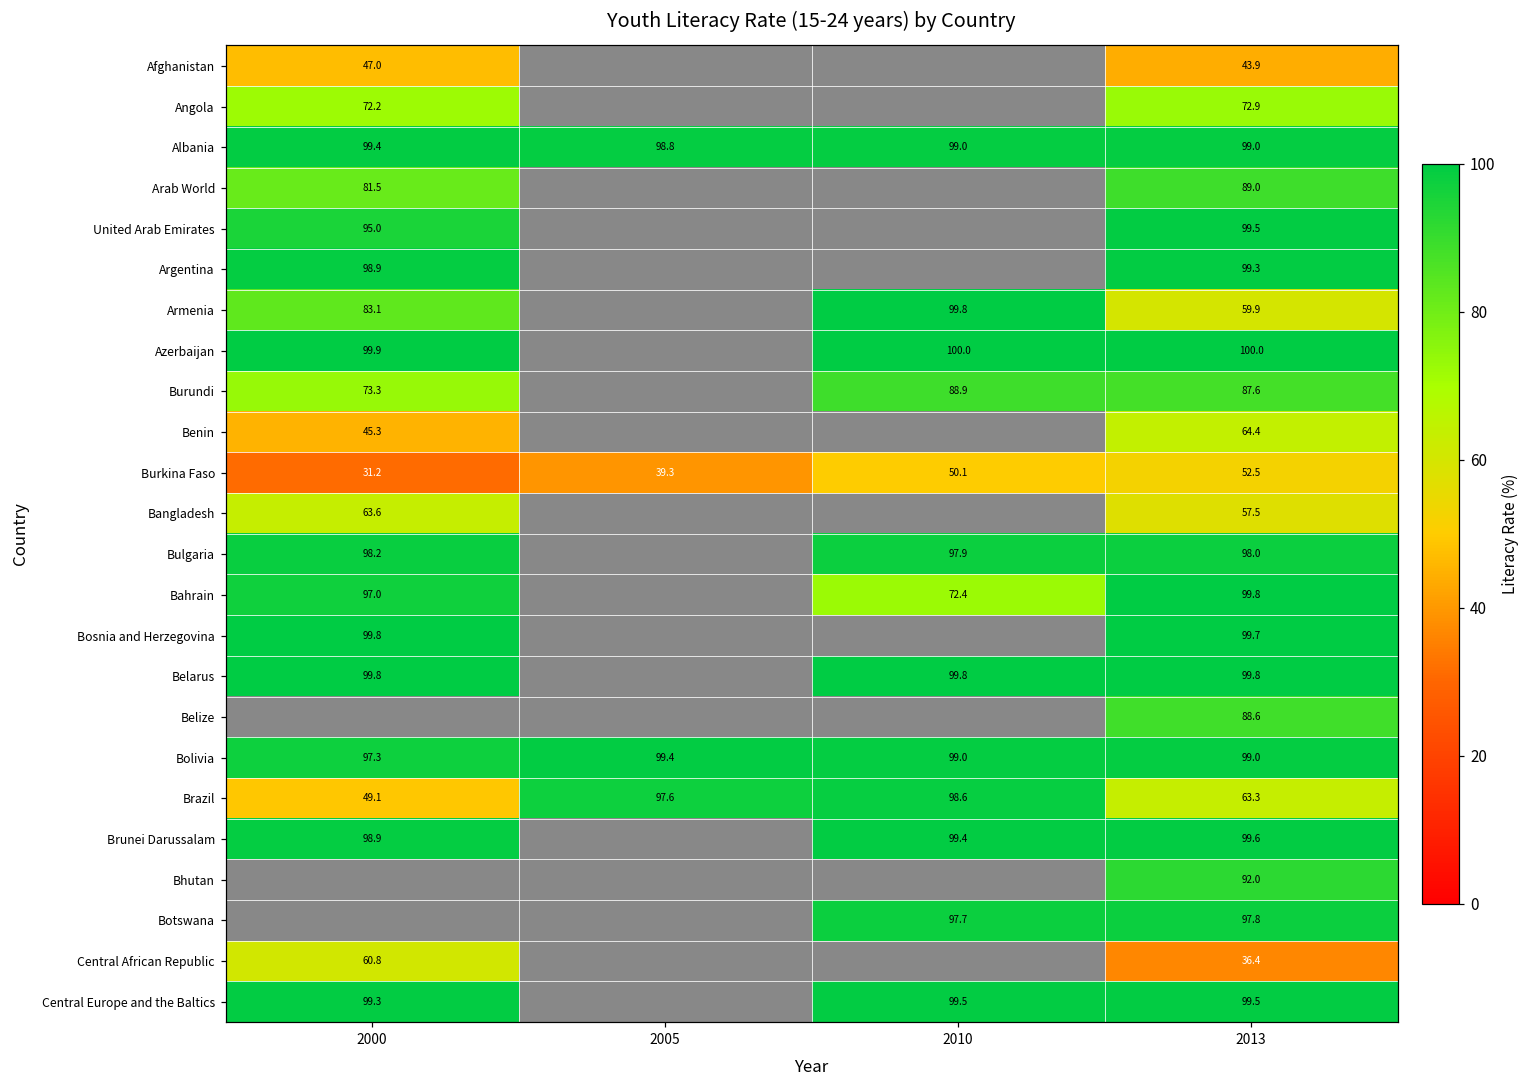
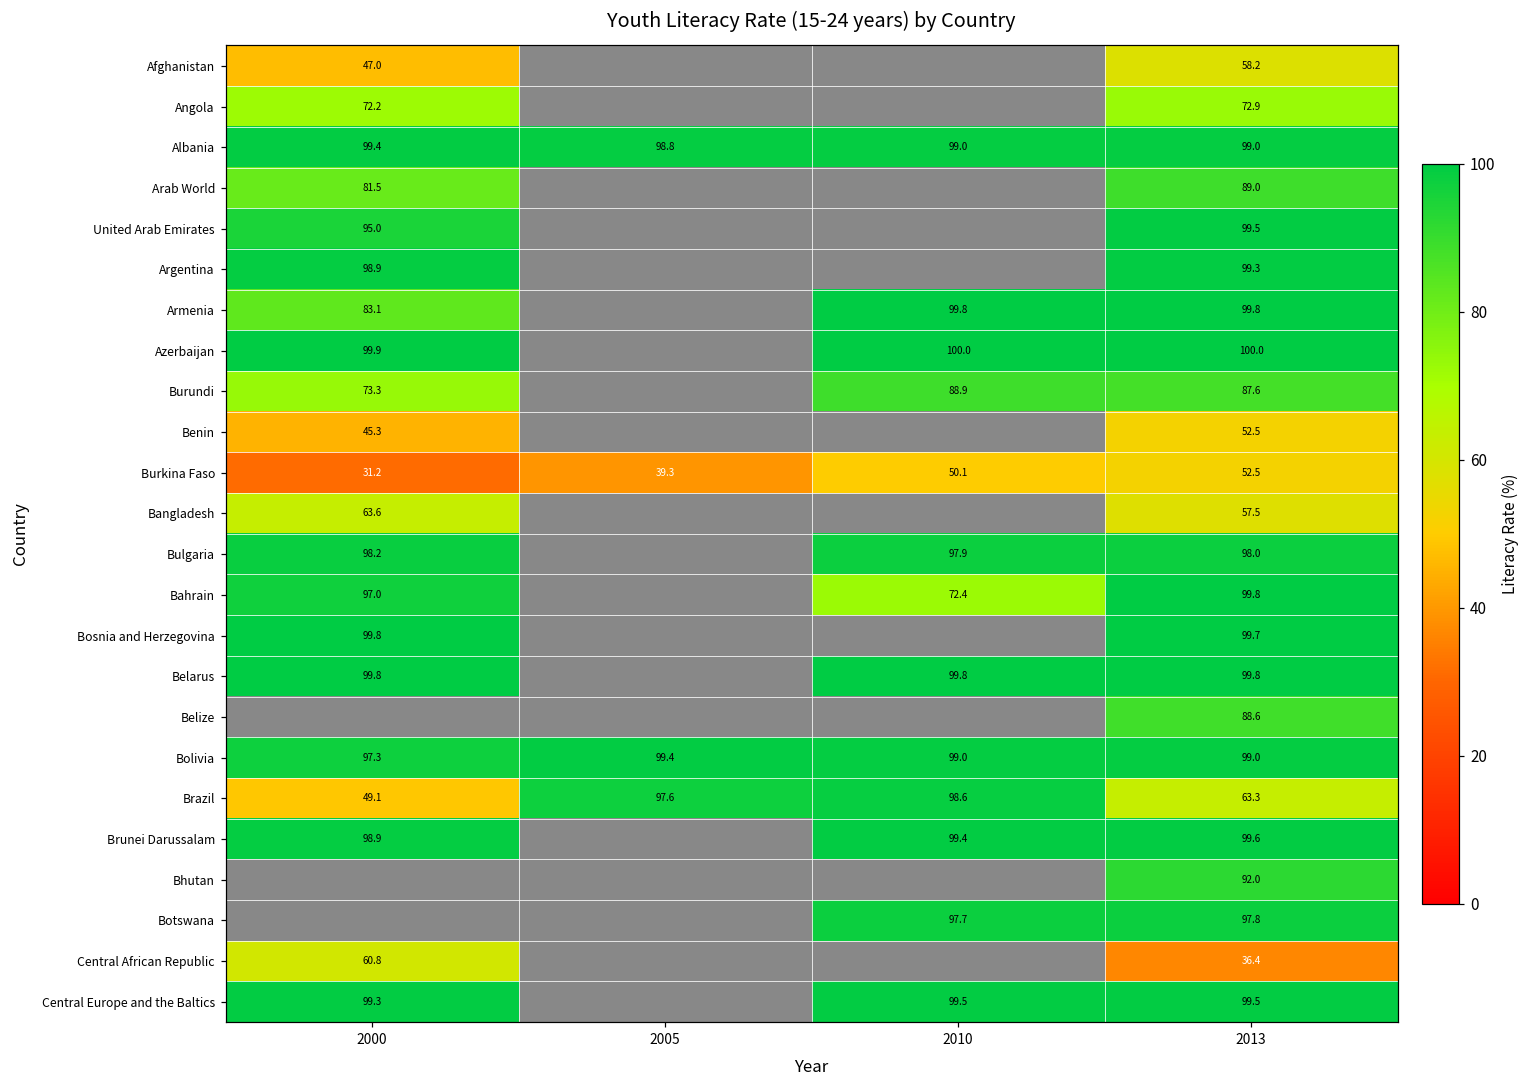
  {
    "Afghanistan": {
      "2000": 47.0,
-     "2013": 43.9
+     "2013": 58.2
    },
    "Angola": {
      "2000": 72.2,
      "2013": 72.9
    },
    "Albania": {
      "2000": 99.4,
      "2005": 98.8,
      "2010": 99.0,
      "2013": 99.0
    },
    "Arab World": {
      "2000": 81.5,
      "2013": 89.0
    },
    "United Arab Emirates": {
      "2000": 95.0,
      "2013": 99.5
    },
    "Argentina": {
      "2000": 98.9,
      "2013": 99.3
    },
    "Armenia": {
      "2000": 83.1,
      "2010": 99.8,
-     "2013": 59.9
+     "2013": 99.8
    },
    "Azerbaijan": {
      "2000": 99.9,
      "2010": 100.0,
      "2013": 100.0
    },
    "Burundi": {
      "2000": 73.3,
      "2010": 88.9,
      "2013": 87.6
    },
    "Benin": {
      "2000": 45.3,
-     "2013": 64.4
+     "2013": 52.5
    },
    "Burkina Faso": {
      "2000": 31.2,
      "2005": 39.3,
      "2010": 50.1,
      "2013": 52.5
    },
    "Bangladesh": {
      "2000": 63.6,
      "2013": 57.5
    },
    "Bulgaria": {
      "2000": 98.2,
      "2010": 97.9,
      "2013": 98.0
    },
    "Bahrain": {
      "2000": 97.0,
      "2010": 72.4,
      "2013": 99.8
    },
    "Bosnia and Herzegovina": {
      "2000": 99.8,
      "2013": 99.7
    },
    "Belarus": {
      "2000": 99.8,
      "2010": 99.8,
      "2013": 99.8
    },
    "Belize": {
      "2013": 88.6
    },
    "Bolivia": {
      "2000": 97.3,
      "2005": 99.4,
      "2010": 99.0,
      "2013": 99.0
    },
    "Brazil": {
      "2000": 49.1,
      "2005": 97.6,
      "2010": 98.6,
      "2013": 63.3
    },
    "Brunei Darussalam": {
      "2000": 98.9,
      "2010": 99.4,
      "2013": 99.6
    },
    "Bhutan": {
      "2013": 92.0
    },
    "Botswana": {
      "2010": 97.7,
      "2013": 97.8
    },
    "Central African Republic": {
      "2000": 60.8,
      "2013": 36.4
    },
    "Central Europe and the Baltics": {
      "2000": 99.3,
      "2010": 99.5,
      "2013": 99.5
    }
  }
